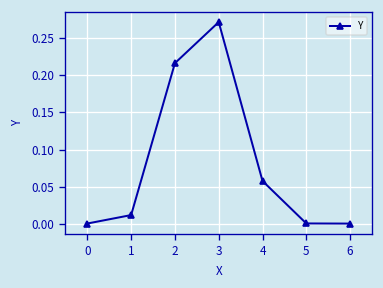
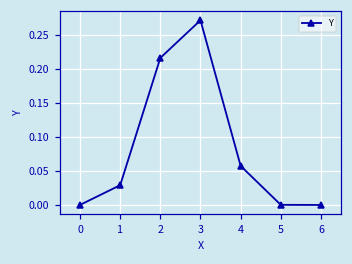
  {
    "0": 0.00,
-   "1": 0.01,
+   "1": 0.03,
    "2": 0.22,
    "3": 0.27,
    "4": 0.06,
    "5": 0.00,
    "6": 0.00
  }
